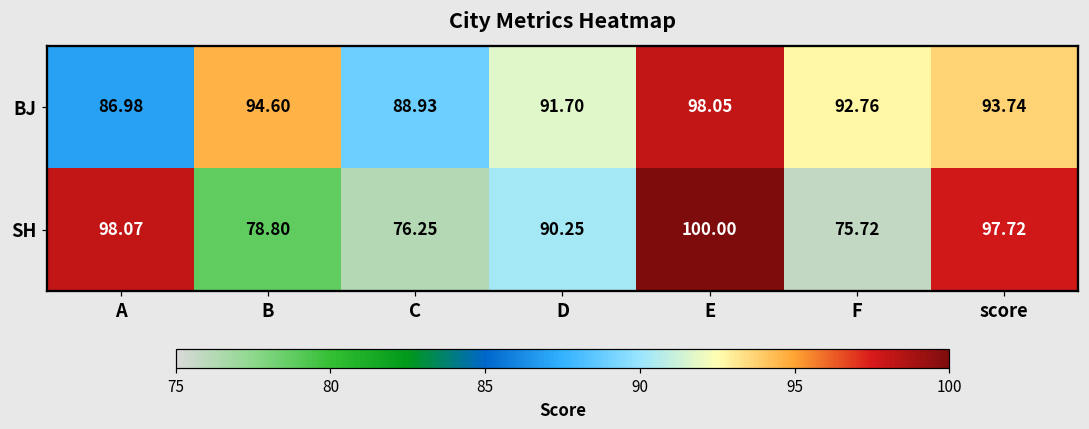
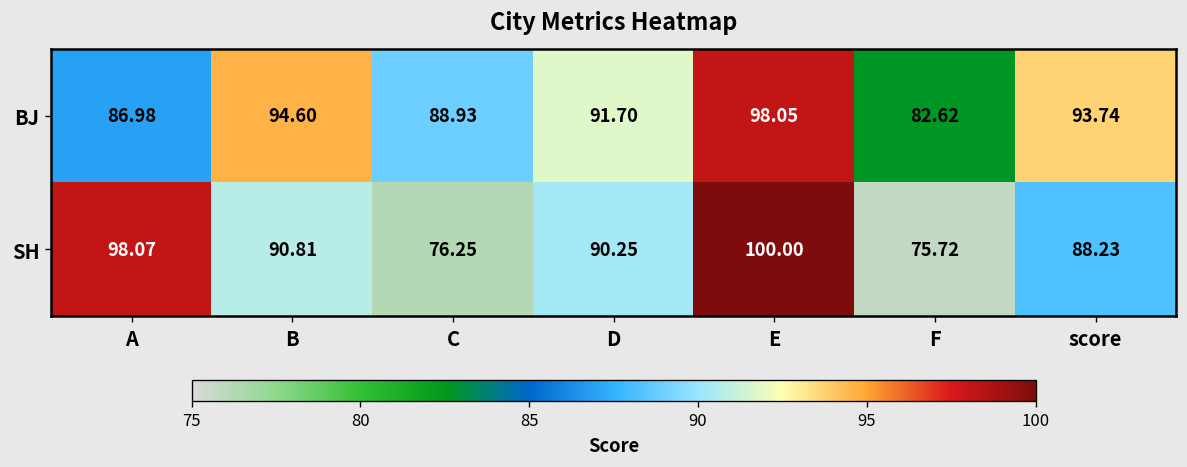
  {
    "BJ": {
      "A": 86.98,
      "B": 94.60,
      "C": 88.93,
      "D": 91.70,
      "E": 98.05,
-     "F": 92.76,
+     "F": 82.62,
      "score": 93.74
    },
    "SH": {
      "A": 98.07,
-     "B": 78.80,
+     "B": 90.81,
      "C": 76.25,
      "D": 90.25,
      "E": 100.00,
      "F": 75.72,
-     "score": 97.72
+     "score": 88.23
    }
  }
